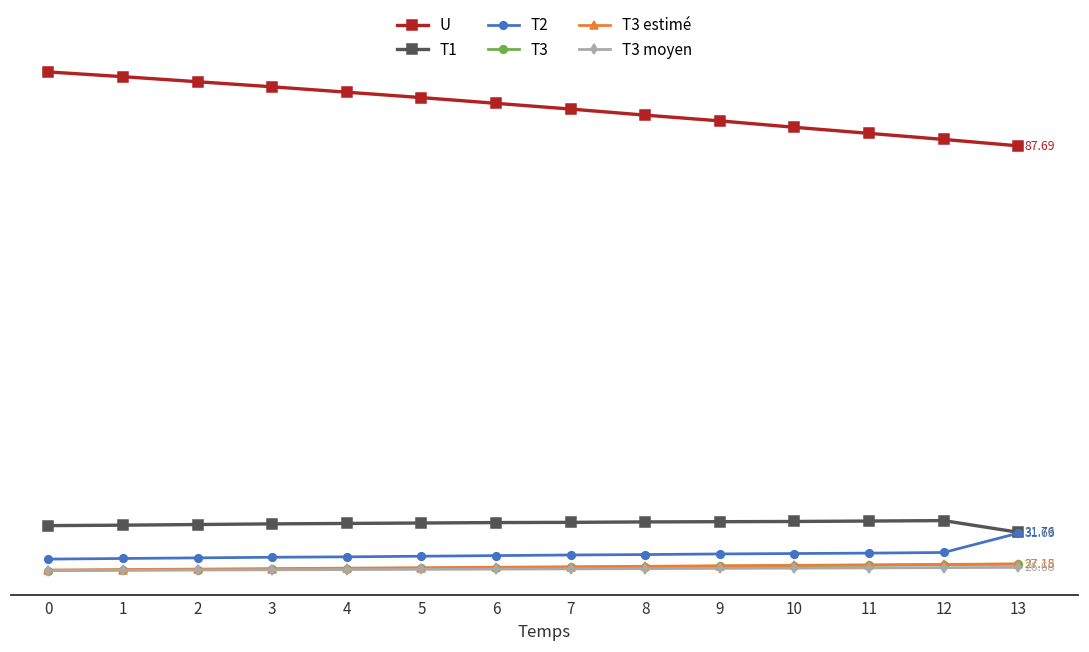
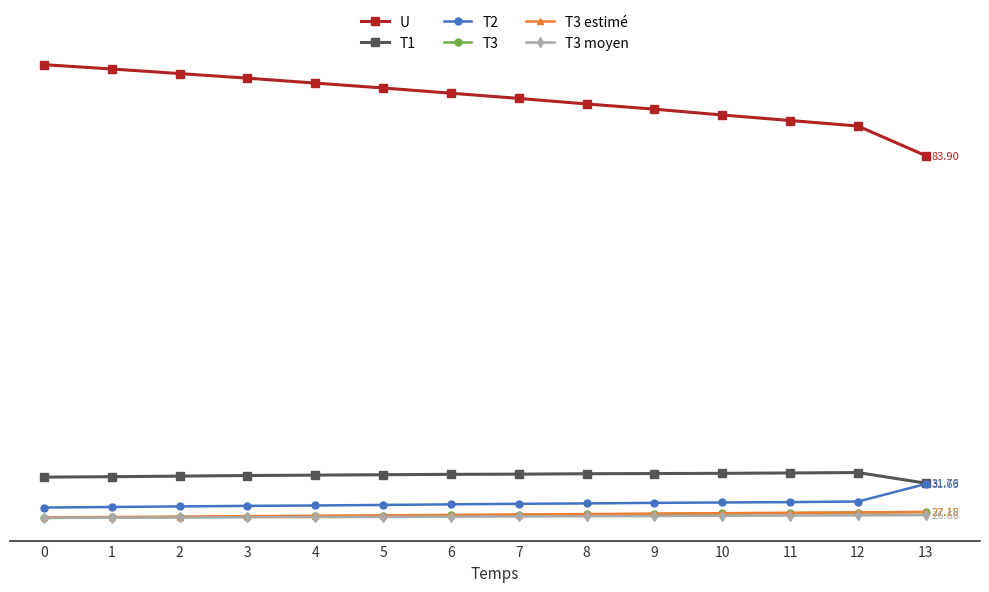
  {
    "U": {
-     "13": 87.69
+     "13": 83.90
    }
  }
